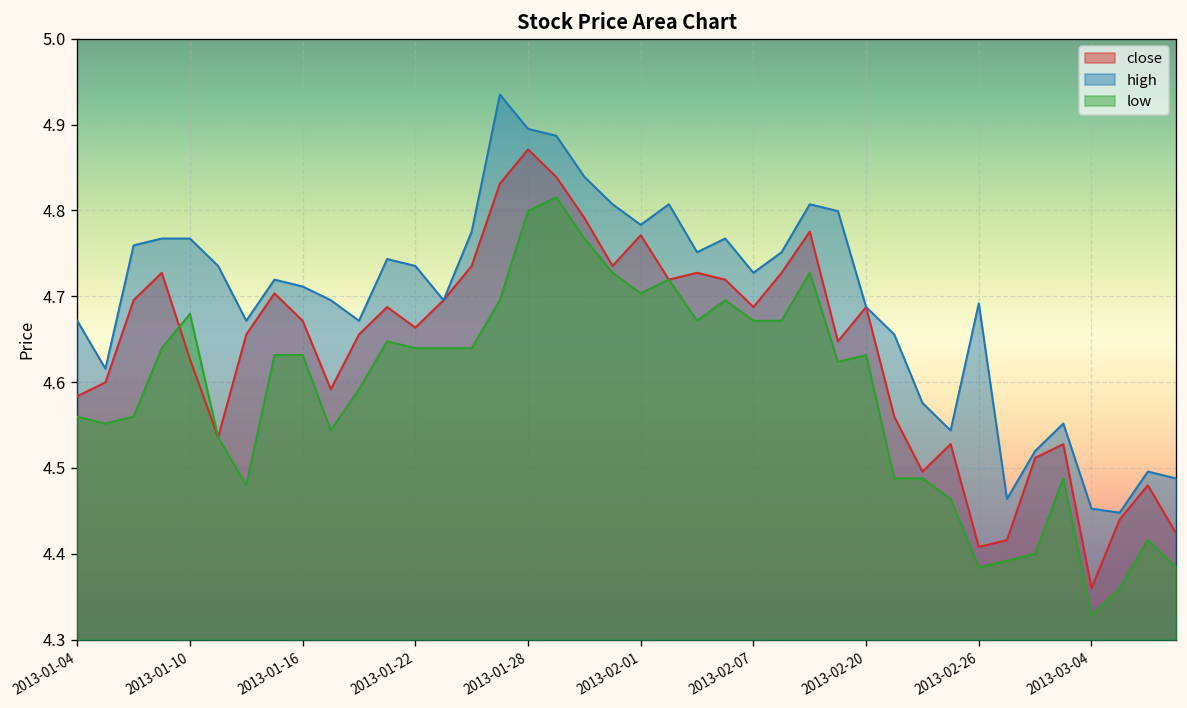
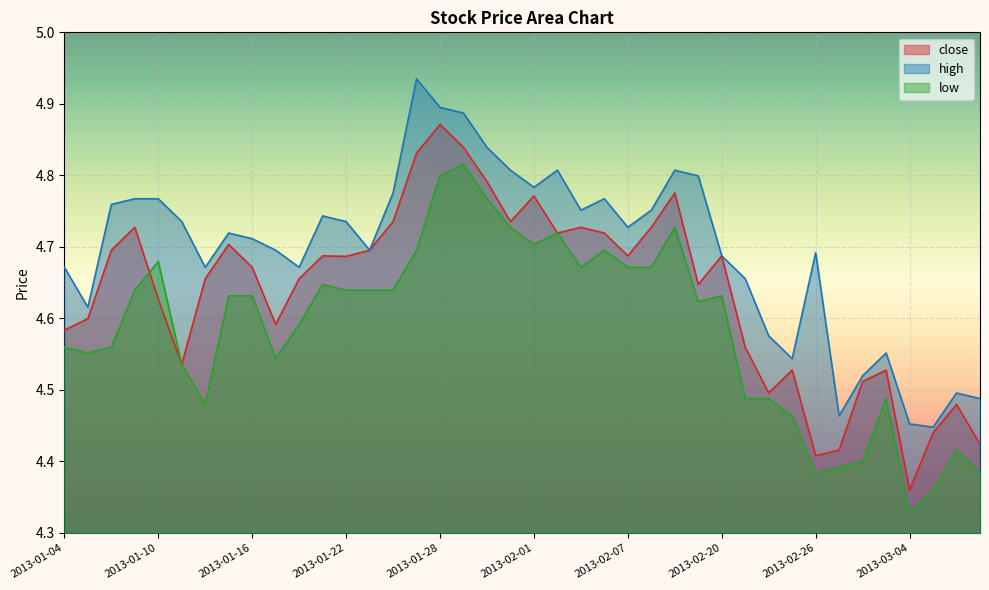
  {
    "close": {
      "2013-01-04": 4.58,
      "2013-01-10": 4.63,
      "2013-01-16": 4.67,
-     "2013-01-22": 4.66,
+     "2013-01-22": 4.69,
      "2013-01-28": 4.87,
      "2013-02-01": 4.77,
      "2013-02-07": 4.69,
      "2013-02-26": 4.41,
      "2013-03-04": 4.36
    },
    "high": {
      "2013-01-04": 4.67,
      "2013-01-10": 4.77,
      "2013-01-16": 4.71,
      "2013-01-22": 4.74,
      "2013-01-28": 4.90,
      "2013-02-01": 4.78,
      "2013-02-07": 4.73,
      "2013-02-26": 4.69,
      "2013-03-04": 4.45
    },
    "low": {
      "2013-01-04": 4.56,
      "2013-01-10": 4.68,
      "2013-01-16": 4.63,
      "2013-01-22": 4.64,
      "2013-01-28": 4.80,
      "2013-02-01": 4.70,
      "2013-02-07": 4.67,
      "2013-02-20": 4.63,
      "2013-02-26": 4.38,
      "2013-03-04": 4.33
    }
  }
